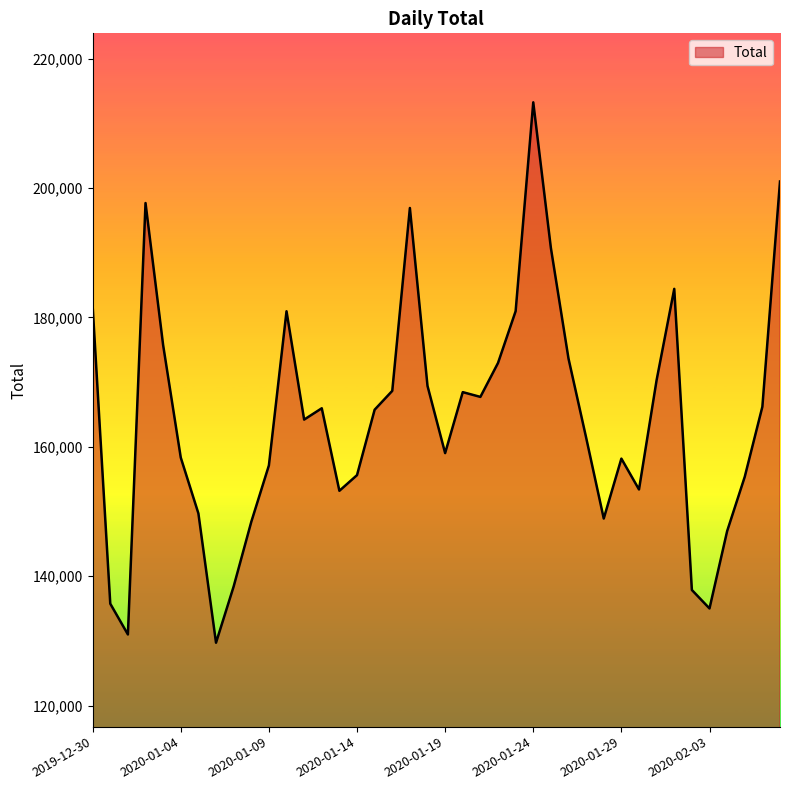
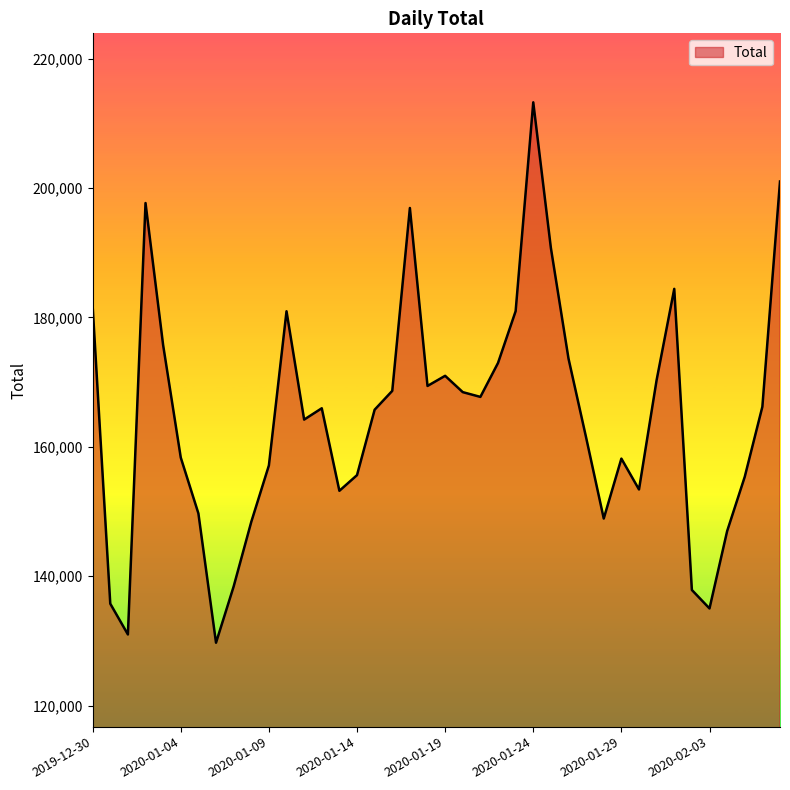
  {
    "2019-12-30": "182,000",
    "2020-01-04": "158,000",
    "2020-01-09": "157,000",
    "2020-01-14": "156,000",
-   "2020-01-19": "159,000",
+   "2020-01-19": "171,000",
    "2020-01-24": "213,000",
    "2020-01-29": "158,000",
    "2020-02-03": "135,000"
  }
